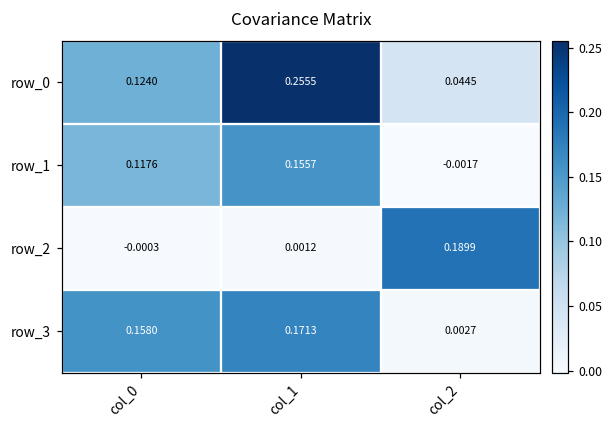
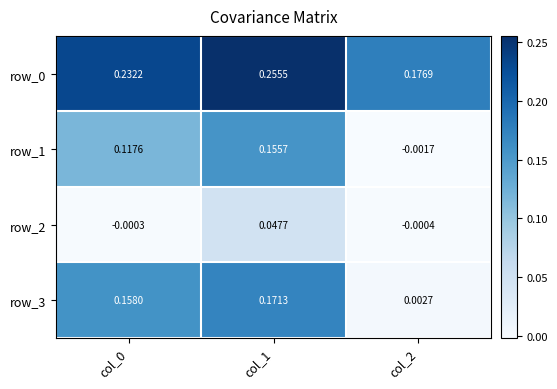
  {
    "row_0": {
-     "col_0": 0.1240,
+     "col_0": 0.2322,
      "col_1": 0.2555,
-     "col_2": 0.0445
+     "col_2": 0.1769
    },
    "row_1": {
      "col_0": 0.1176,
      "col_1": 0.1557,
      "col_2": -0.0017
    },
    "row_2": {
      "col_0": -0.0003,
-     "col_1": 0.0012,
-     "col_2": 0.1899
+     "col_1": 0.0477,
+     "col_2": -0.0004
    },
    "row_3": {
      "col_0": 0.1580,
      "col_1": 0.1713,
      "col_2": 0.0027
    }
  }
